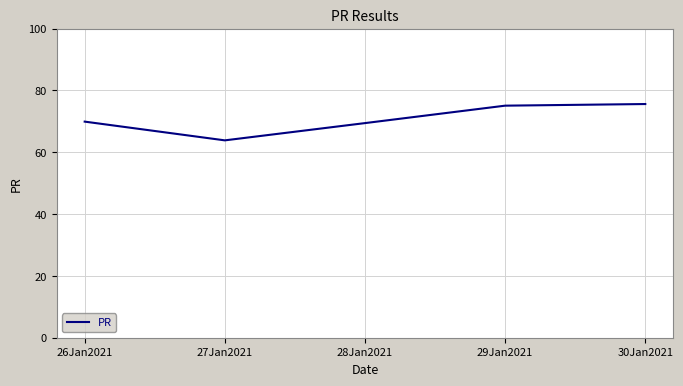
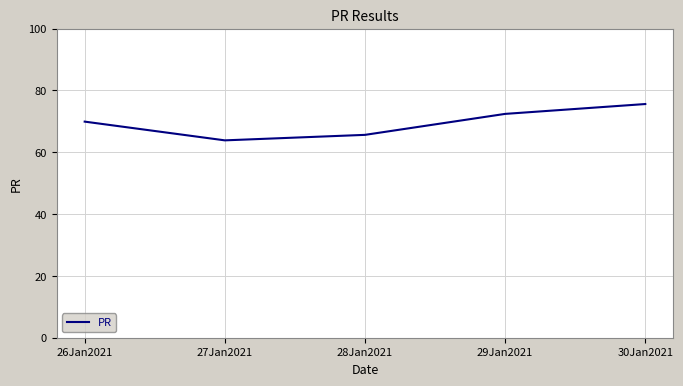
  {
    "26Jan2021": 70,
    "27Jan2021": 64,
-   "28Jan2021": 69,
-   "29Jan2021": 75,
+   "28Jan2021": 66,
+   "29Jan2021": 72,
    "30Jan2021": 76
  }
